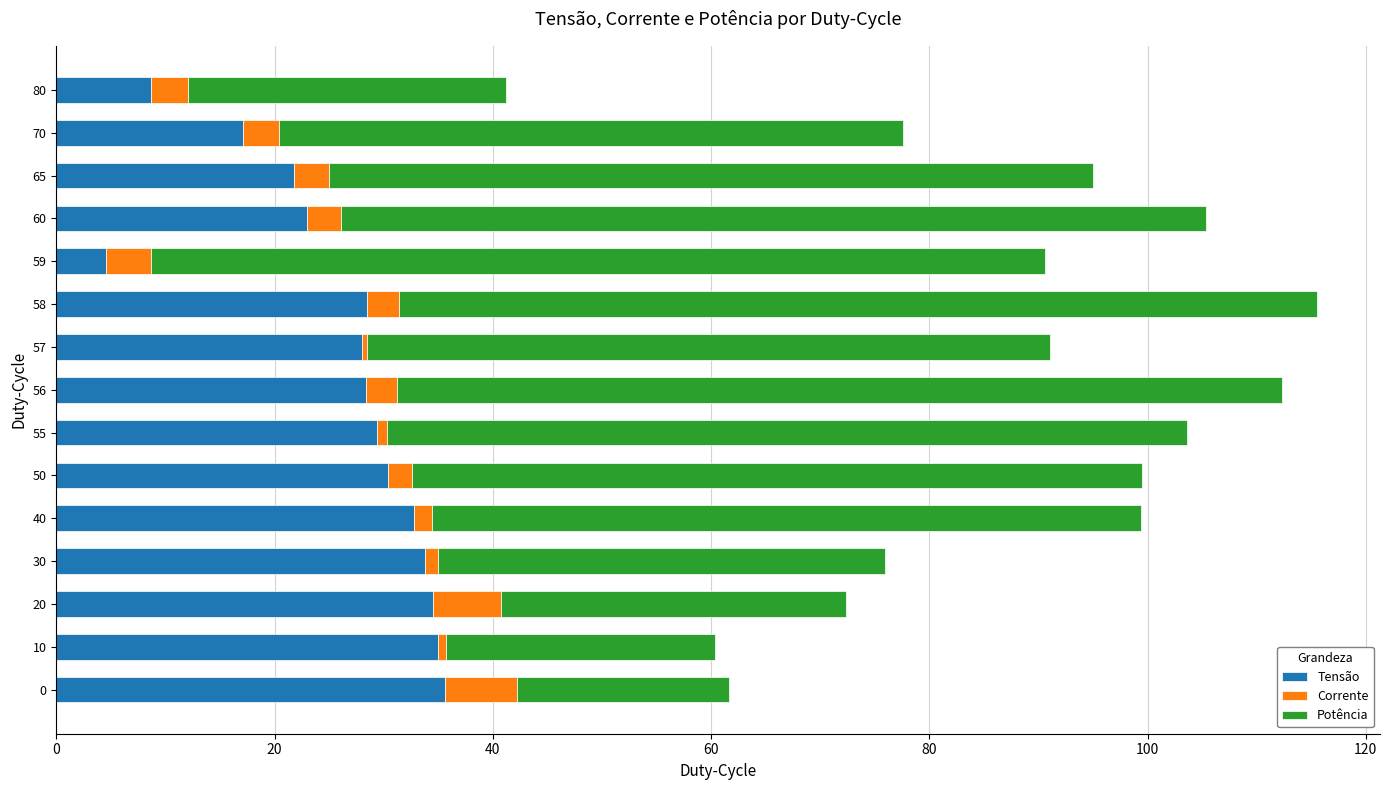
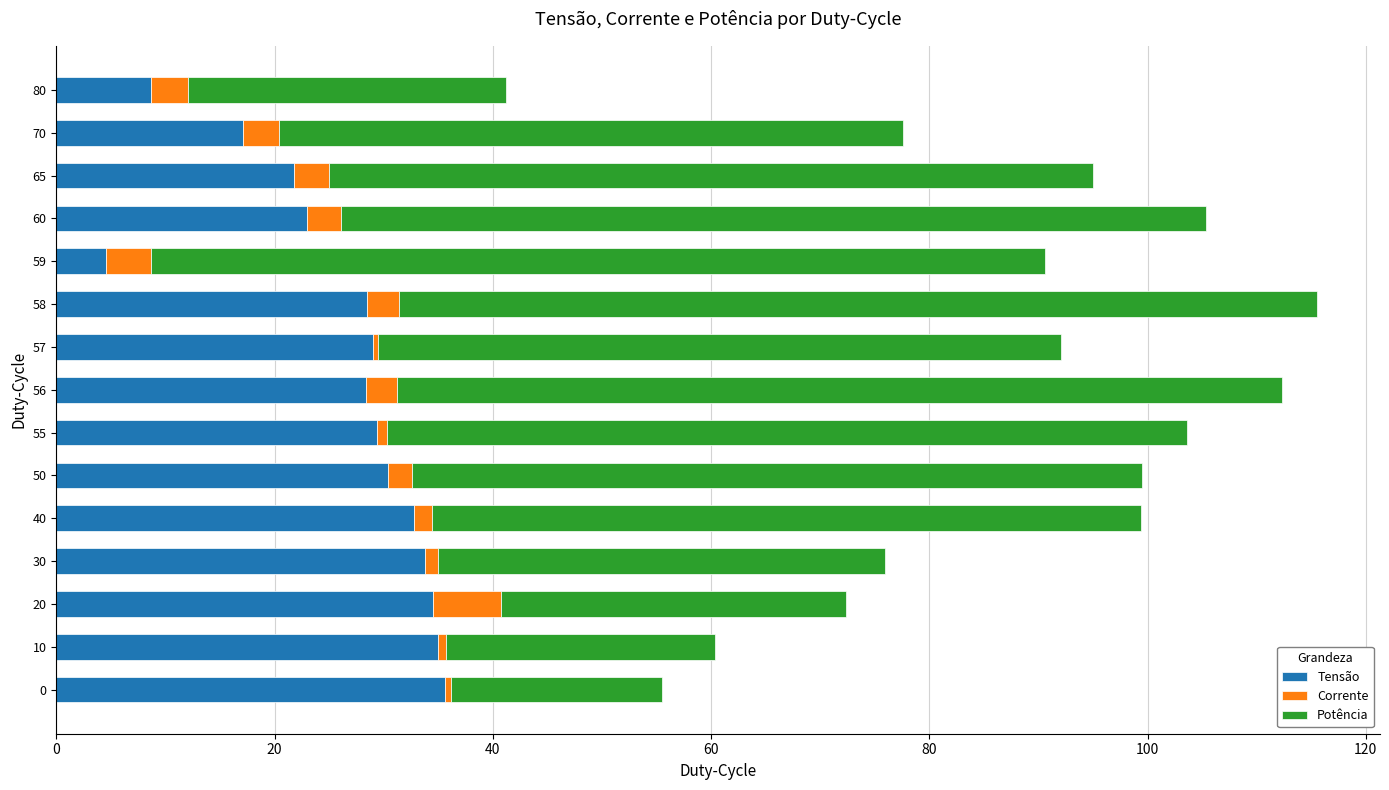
  {
    "Tensão": {
      "80": 8.7,
      "70": 17,
      "65": 22,
      "60": 23,
      "59": 4.6,
      "58": 28.5,
-     "57": 28,
+     "57": 29,
      "56": 28.4,
      "55": 29.4,
      "50": 30.4,
      "40": 33,
      "30": 34,
      "20": 34.5,
      "10": 35,
      "0": 35.6
    },
    "Corrente": {
      "80": 3.4,
      "70": 3.3,
      "65": 3.2,
      "60": 3.0,
      "59": 4.1,
      "58": 3.0,
      "57": 0.5,
      "56": 2.8,
      "55": 0.9,
      "50": 2.2,
      "40": 1.6,
      "30": 1.2,
      "20": 6.3,
      "10": 0.7,
-     "0": 6.7
+     "0": 0.5
    },
    "Potência": {
      "80": 29.1,
      "70": 57.1,
      "65": 70.0,
      "60": 79.3,
      "59": 81.9,
      "58": 84.1,
      "57": 62.5,
      "56": 81.2,
      "55": 73.3,
      "50": 66.9,
      "40": 65.0,
      "30": 40.9,
      "20": 31.6,
      "10": 24.7,
      "0": 19.4
    }
  }
